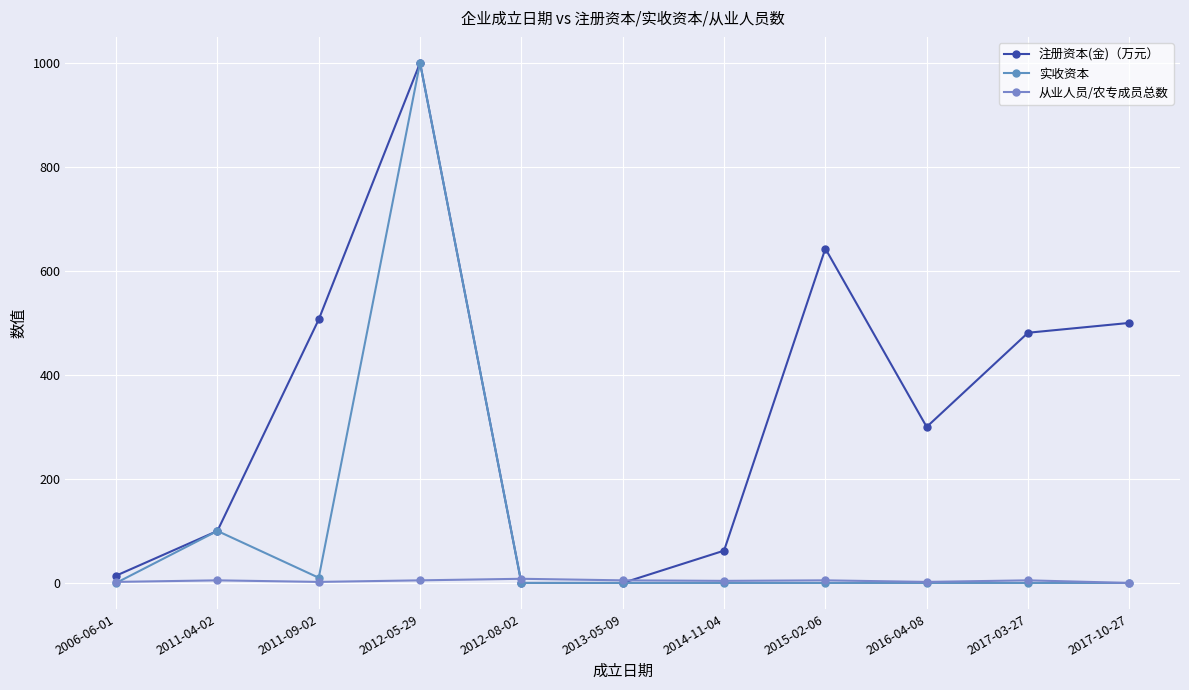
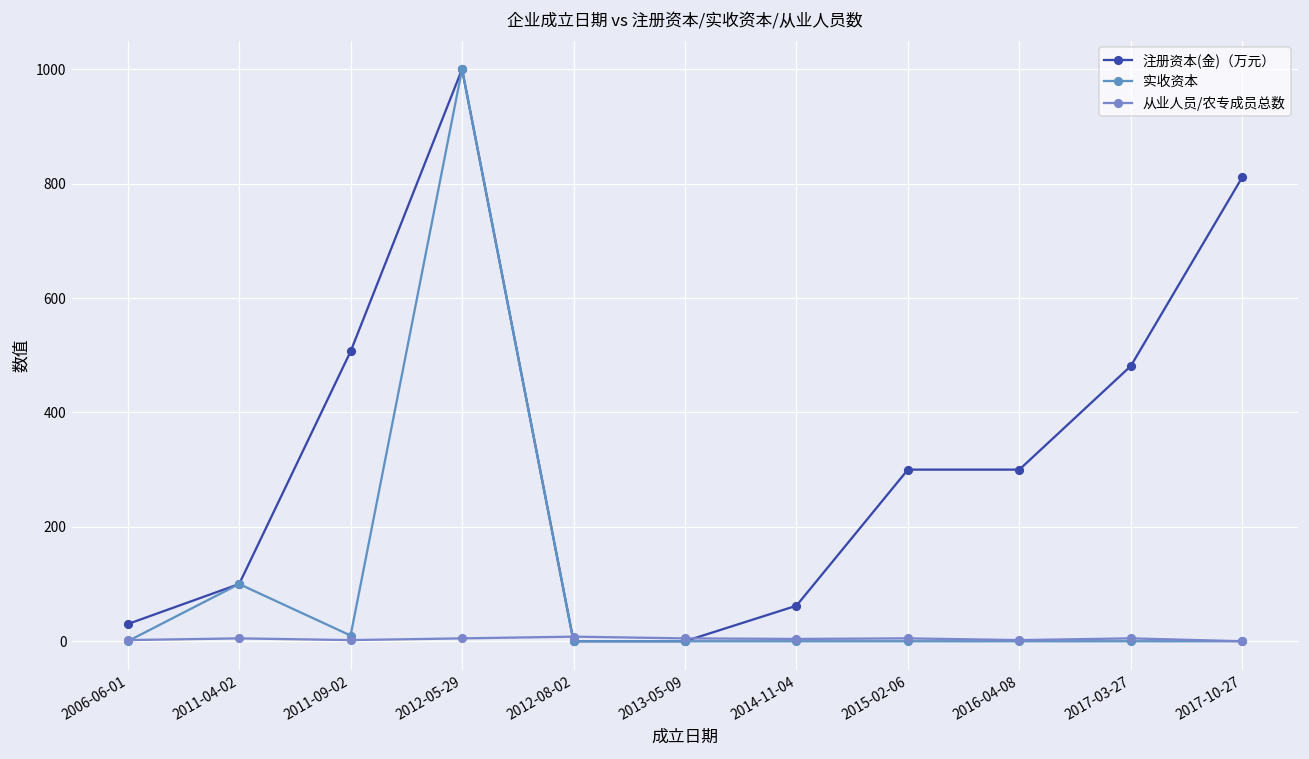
  {
    "注册资本(金)（万元）": {
-     "2006-06-01": 10,
+     "2006-06-01": 30,
      "2011-09-02": 510,
      "2014-11-04": 60,
-     "2015-02-06": 640,
+     "2015-02-06": 300,
      "2016-04-08": 300,
      "2017-03-27": 480,
-     "2017-10-27": 500
+     "2017-10-27": 810
    }
  }
